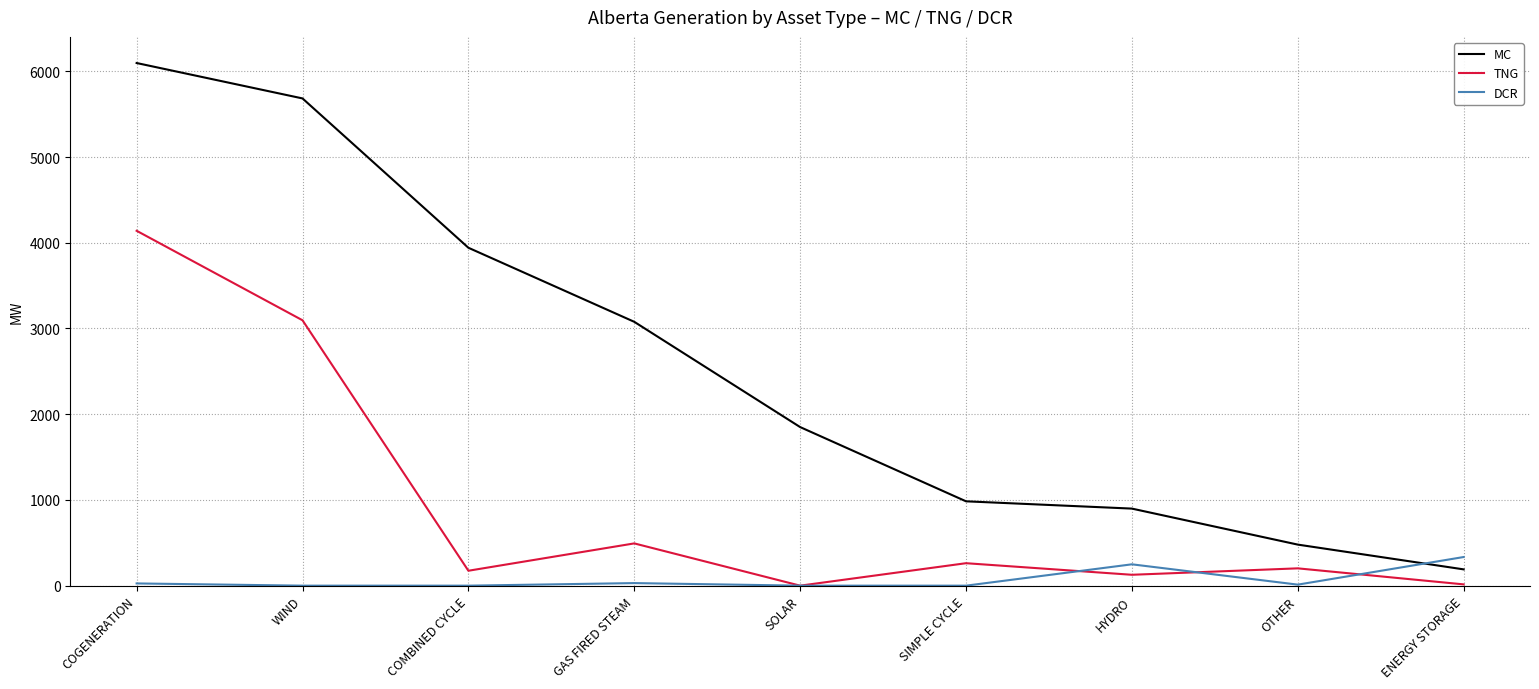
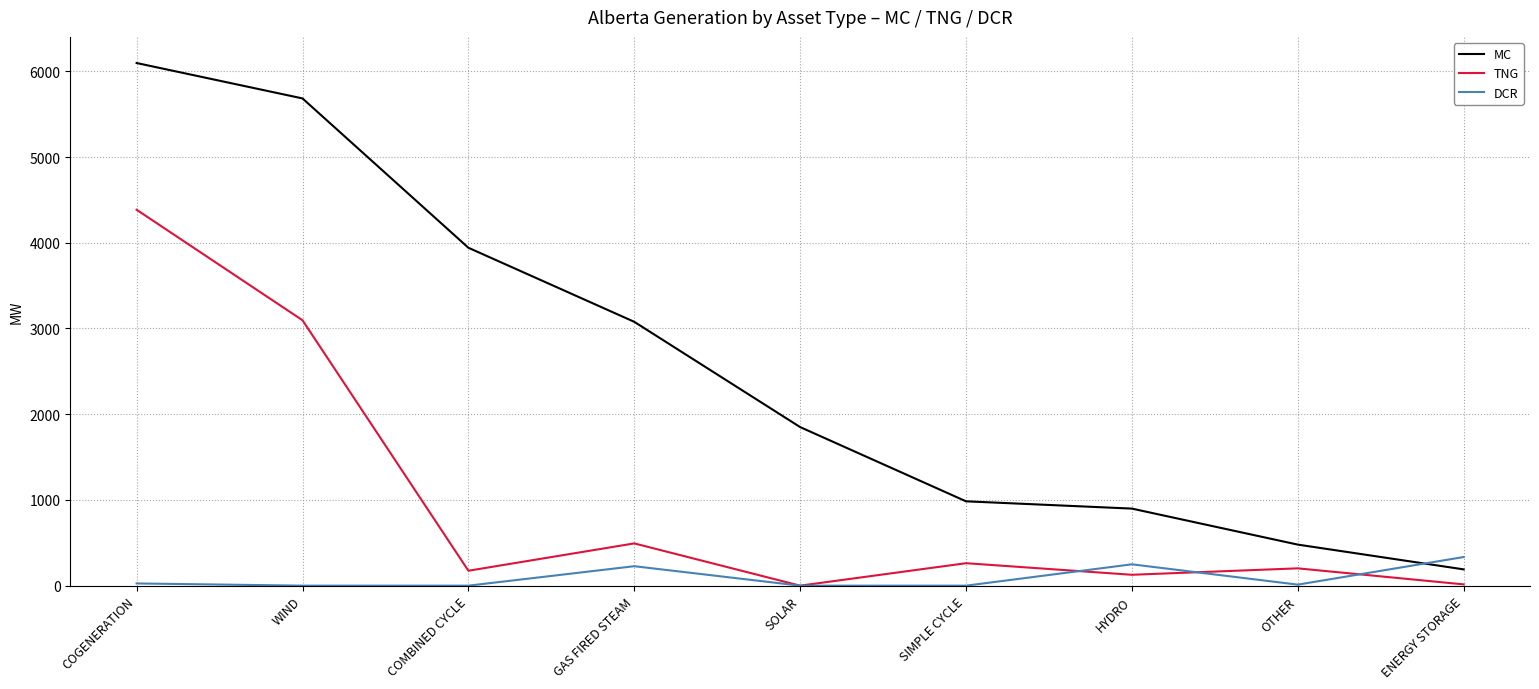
  {
    "MC": {
      "COGENERATION": 6100,
      "WIND": 5700,
      "COMBINED CYCLE": 3900,
      "GAS FIRED STEAM": 3100,
      "SOLAR": 1900,
      "SIMPLE CYCLE": 1000,
      "HYDRO": 900,
      "OTHER": 500,
      "ENERGY STORAGE": 200
    },
    "TNG": {
-     "COGENERATION": 4100,
+     "COGENERATION": 4400,
      "WIND": 3100,
      "COMBINED CYCLE": 200,
      "GAS FIRED STEAM": 500,
      "SIMPLE CYCLE": 300,
      "HYDRO": 100,
      "OTHER": 200,
      "ENERGY STORAGE": 0
    },
    "DCR": {
      "COGENERATION": 0,
      "WIND": 0,
      "COMBINED CYCLE": 0,
-     "GAS FIRED STEAM": 0,
+     "GAS FIRED STEAM": 200,
      "SIMPLE CYCLE": 0,
      "HYDRO": 200,
      "OTHER": 0,
      "ENERGY STORAGE": 300
    }
  }
